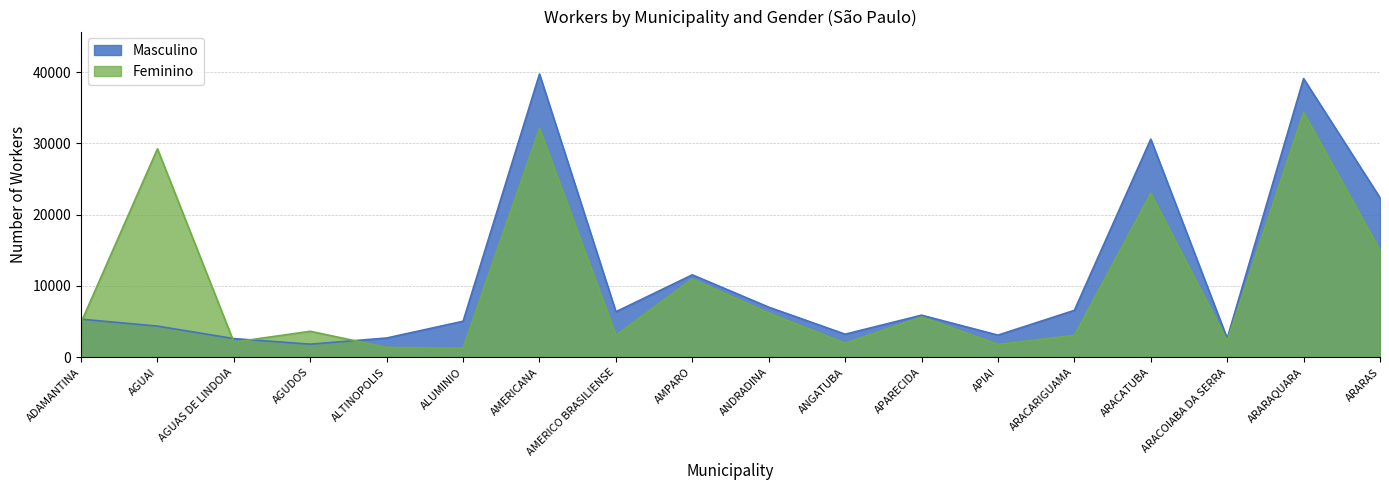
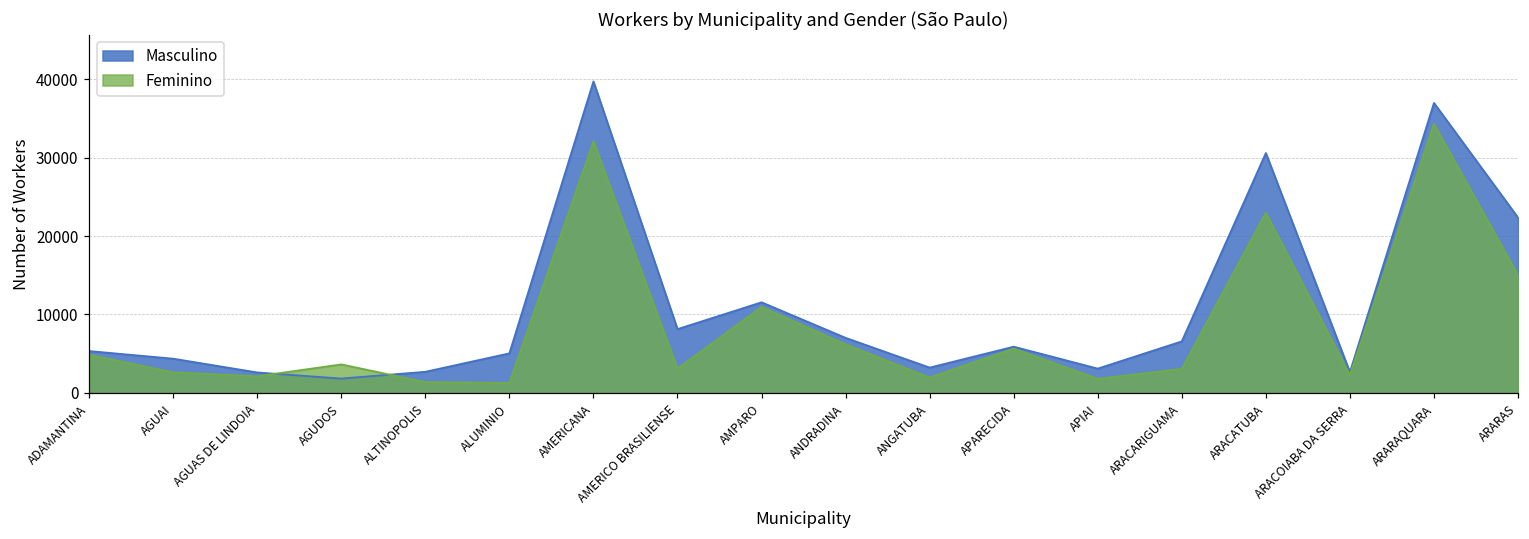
  {
    "Masculino": {
      "ADAMANTINA": 5000,
      "AGUAI": 4000,
      "AGUAS DE LINDOIA": 3000,
      "AGUDOS": 2000,
      "ALTINOPOLIS": 3000,
      "ALUMINIO": 5000,
      "AMERICANA": 40000,
-     "AMERICO BRASILIENSE": 6000,
+     "AMERICO BRASILIENSE": 8000,
      "AMPARO": 12000,
      "ANDRADINA": 7000,
      "ANGATUBA": 3000,
      "APIAI": 3000,
      "ARACARIGUAMA": 7000,
      "ARACATUBA": 31000,
      "ARACOIABA DA SERRA": 3000,
-     "ARARAQUARA": 39000,
+     "ARARAQUARA": 37000,
      "ARARAS": 22000
    },
    "Feminino": {
      "ADAMANTINA": 5000,
-     "AGUAI": 29000,
+     "AGUAI": 3000,
      "AGUAS DE LINDOIA": 2000,
      "AGUDOS": 4000,
      "ALTINOPOLIS": 1000,
      "ALUMINIO": 1000,
      "AMERICANA": 32000,
      "AMERICO BRASILIENSE": 3000,
      "AMPARO": 11000,
      "ANDRADINA": 6000,
      "ANGATUBA": 2000,
      "APIAI": 2000,
      "ARACARIGUAMA": 3000,
      "ARACATUBA": 23000,
      "ARACOIABA DA SERRA": 2000,
      "ARARAQUARA": 34000,
      "ARARAS": 15000
    }
  }
